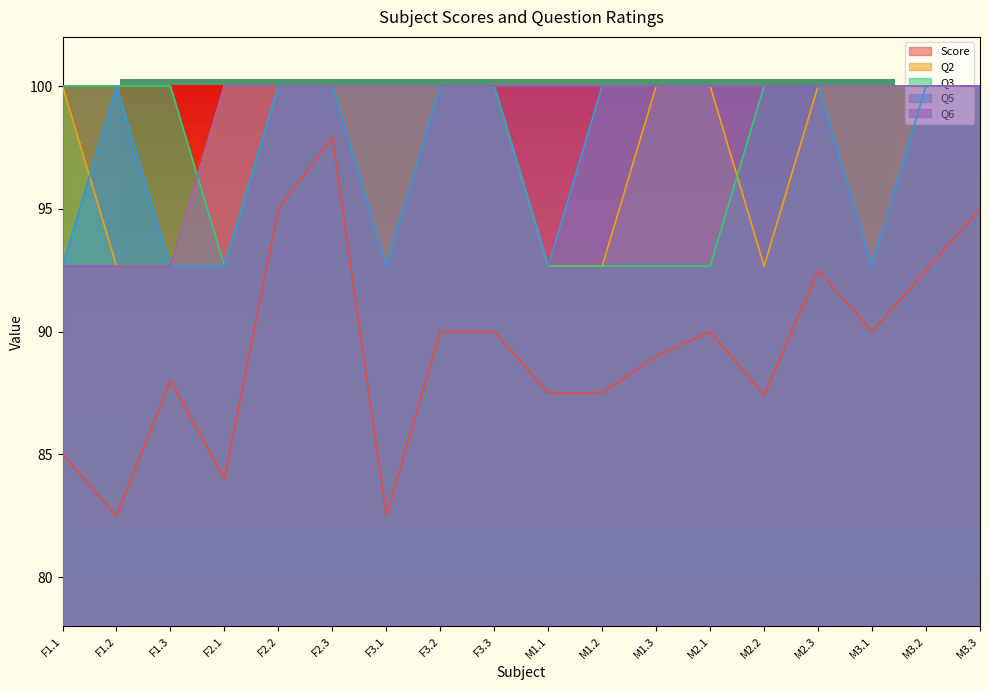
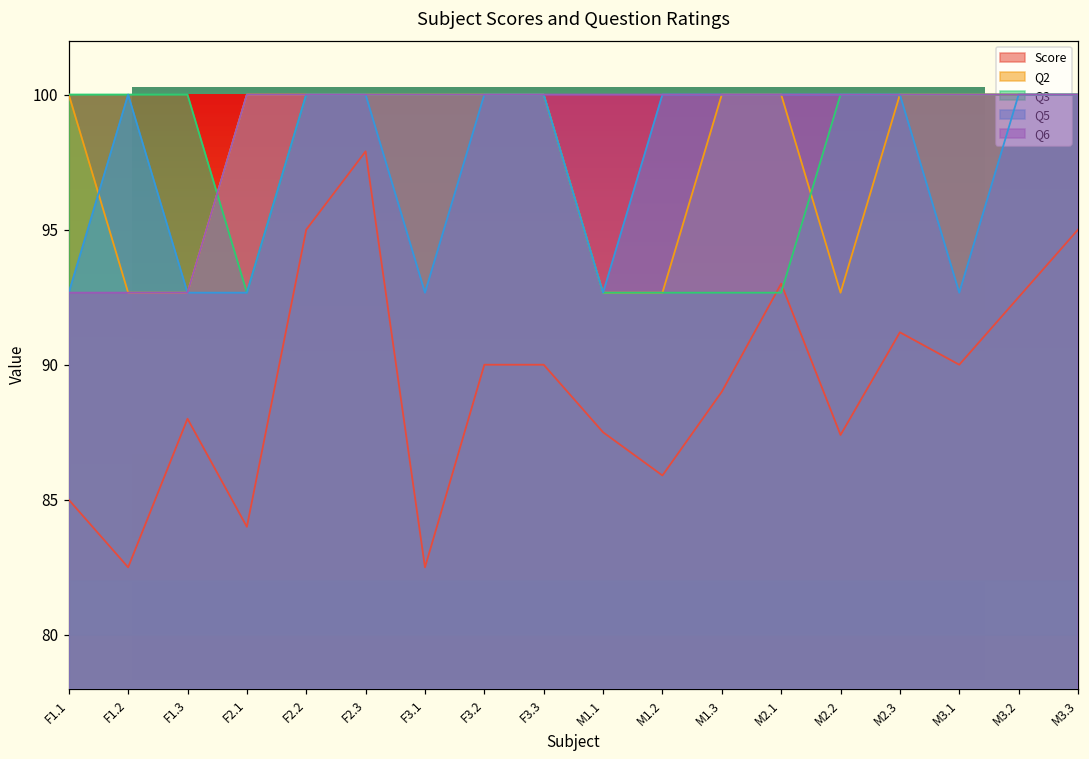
  {
    "Score": {
      "F1.1": 85.0,
      "F1.2": 82.5,
      "F1.3": 88.0,
      "F2.1": 84.0,
      "F2.2": 95.0,
      "F2.3": 97.9,
      "F3.1": 82.5,
      "F3.2": 90.0,
      "F3.3": 90.0,
      "M1.1": 87.5,
-     "M1.2": 87.5,
+     "M1.2": 85.9,
      "M1.3": 89.0,
-     "M2.1": 90,
+     "M2.1": 93,
      "M2.2": 87.4,
-     "M2.3": 92.5,
+     "M2.3": 91.2,
      "M3.1": 90.0,
      "M3.2": 92.5,
      "M3.3": 95.0
    },
    "Q2": {
      "M2.2": 92.7
    },
    "Q3": {
      "F1.3": 100.0,
      "M1.3": 92.7,
      "M2.1": 92.7
    },
    "Q5": {
      "F3.1": 92.7,
      "M3.1": 92.7
    },
    "Q6": {
      "M1.1": 100.0
    }
  }
